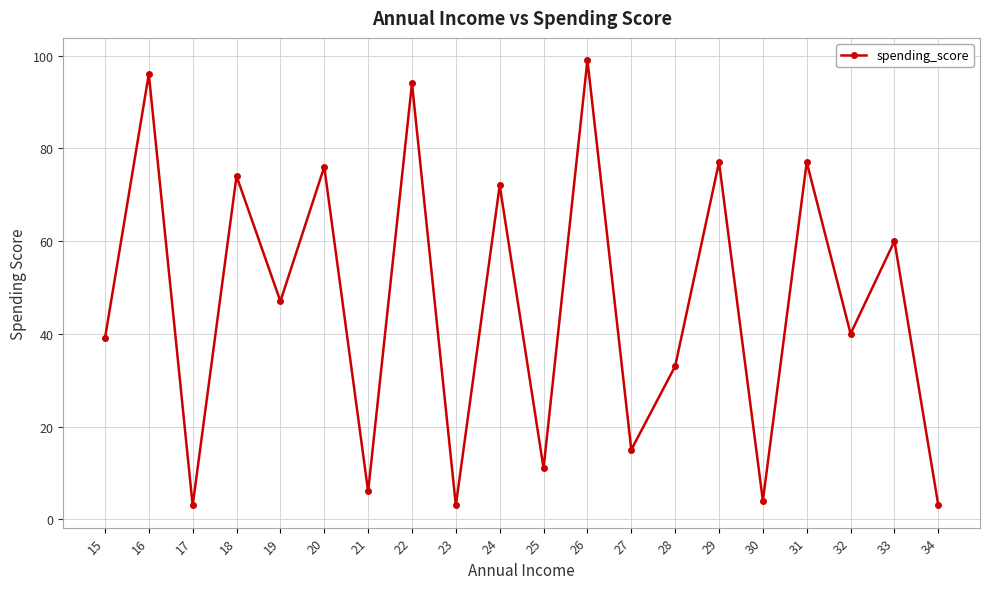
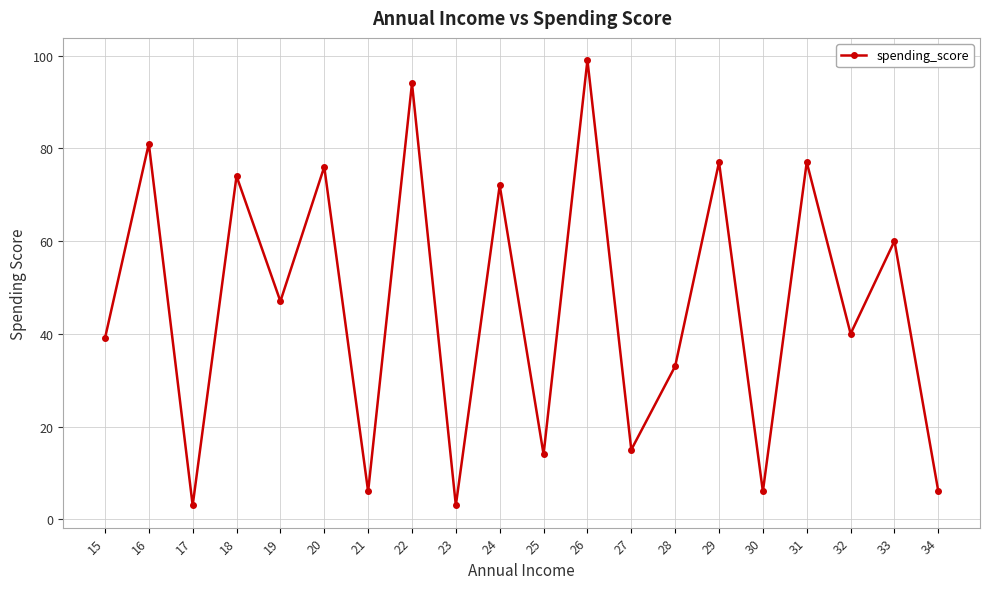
  {
    "15": 39,
-   "16": 96,
+   "16": 81,
    "17": 3,
    "18": 74,
    "19": 47,
    "20": 76,
    "21": 6,
    "22": 94,
    "23": 3,
    "24": 72,
-   "25": 11,
+   "25": 14,
    "26": 99,
    "27": 15,
    "28": 33,
    "29": 77,
-   "30": 4,
+   "30": 6,
    "31": 77,
    "32": 40,
    "33": 60,
-   "34": 3
+   "34": 6
  }
